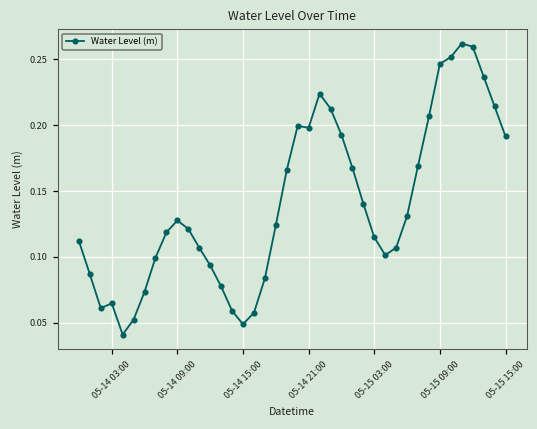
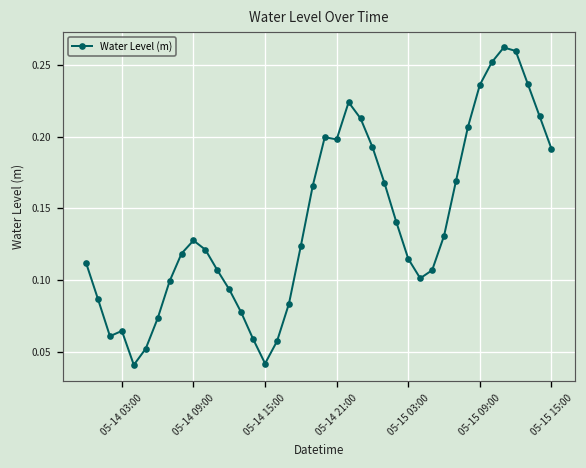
  {
    "05-14 03:00": 0.065,
    "05-14 09:00": 0.128,
-   "05-14 15:00": 0.049,
+   "05-14 15:00": 0.042,
    "05-14 21:00": 0.198,
    "05-15 03:00": 0.115,
-   "05-15 09:00": 0.247,
+   "05-15 09:00": 0.236,
    "05-15 15:00": 0.191
  }
